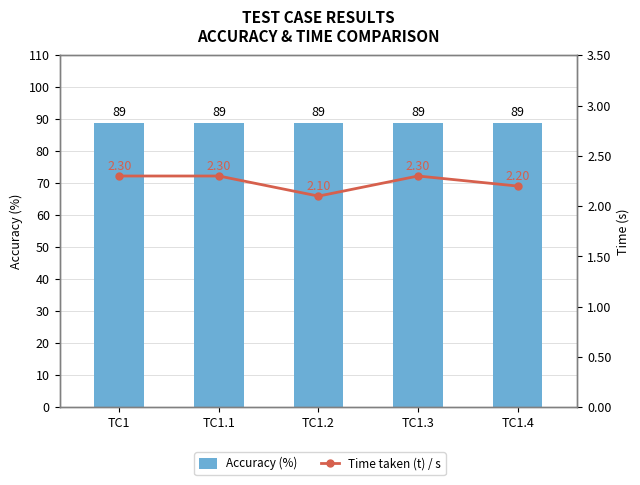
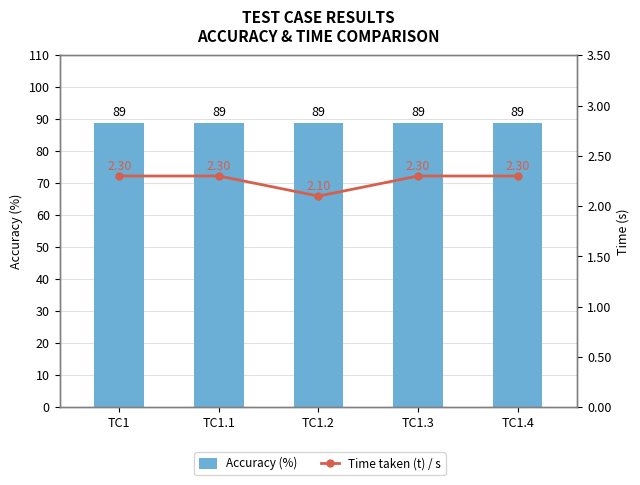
  {
    "Accuracy (%)": {
      "TC1": 89,
      "TC1.1": 89,
      "TC1.2": 89,
      "TC1.3": 89,
      "TC1.4": 89
    },
    "Time taken (t) / s": {
      "TC1": 2.30,
      "TC1.1": 2.30,
      "TC1.2": 2.10,
      "TC1.3": 2.30,
-     "TC1.4": 2.20
+     "TC1.4": 2.30
    }
  }
